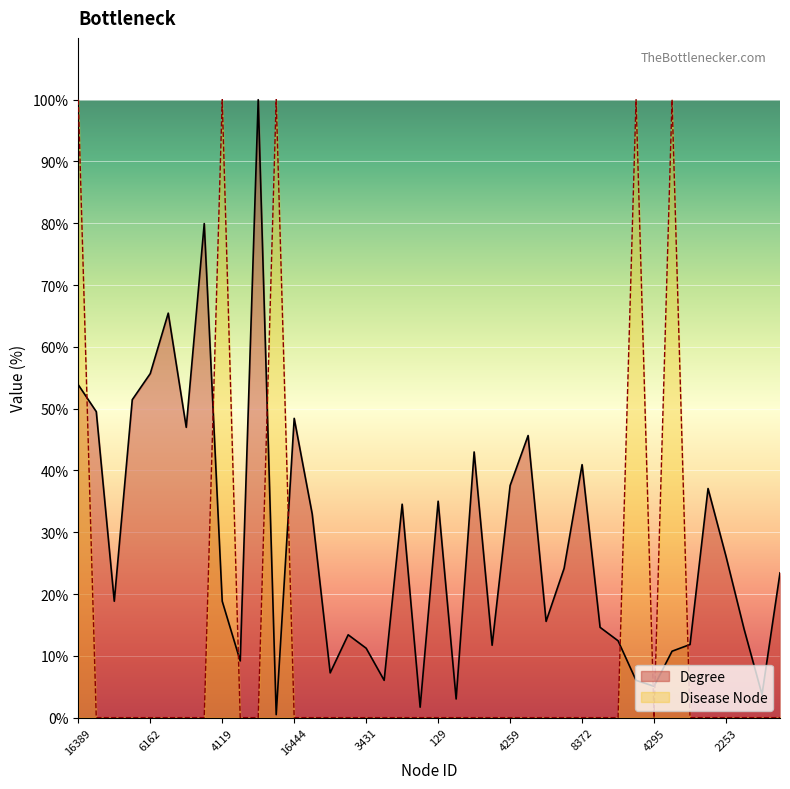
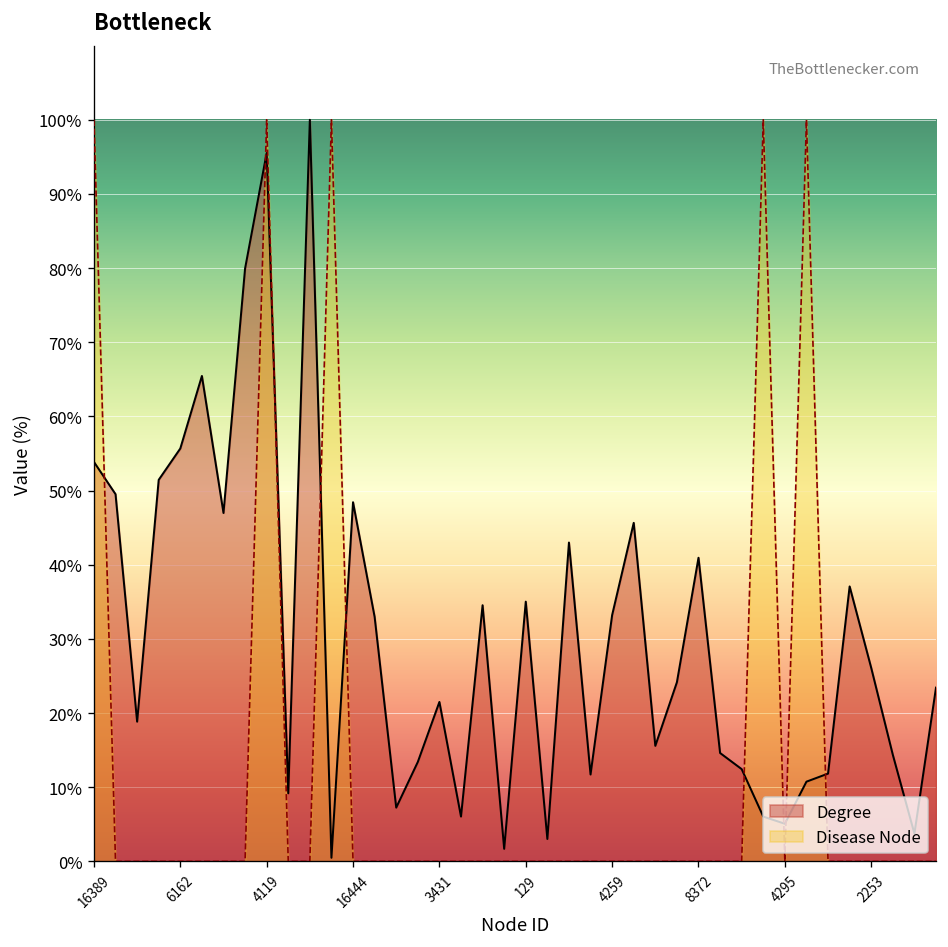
  {
    "Degree": {
      "16389": "54%",
      "6162": "56%",
-     "4119": "19%",
+     "4119": "96%",
      "16444": "48%",
-     "3431": "11%",
+     "3431": "21%",
      "129": "35%",
-     "4259": "38%",
+     "4259": "33%",
      "8372": "41%",
      "2253": "26%"
    },
    "Disease Node": {
      "16389": "100%",
      "6162": "0%",
      "4119": "100%",
      "16444": "0%",
      "3431": "0%",
      "129": "0%",
      "4259": "0%",
      "8372": "0%",
      "4295": "0%",
      "2253": "0%"
    }
  }
